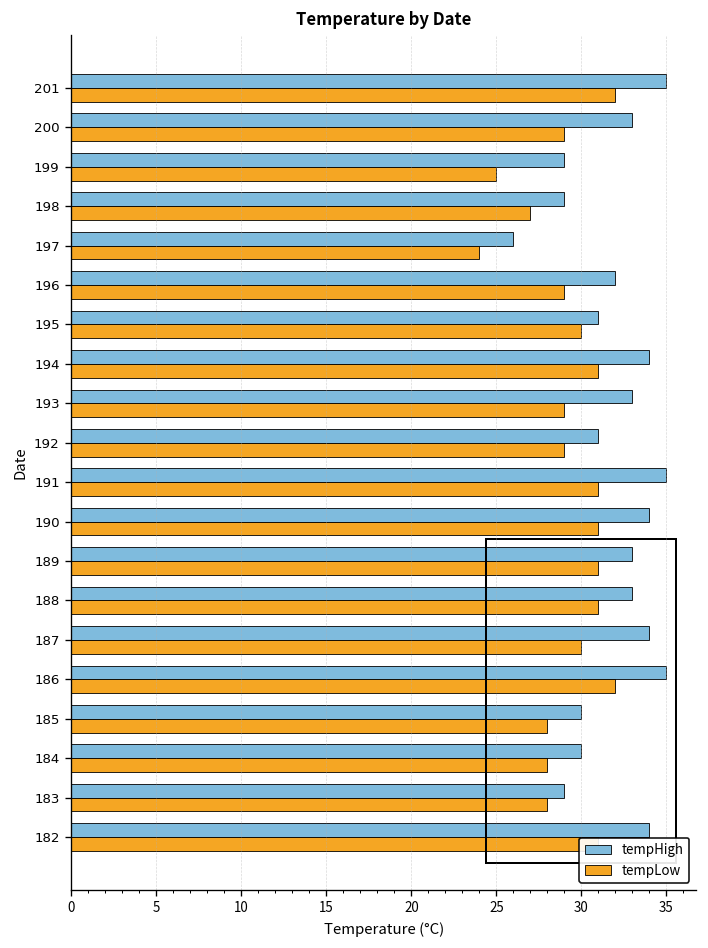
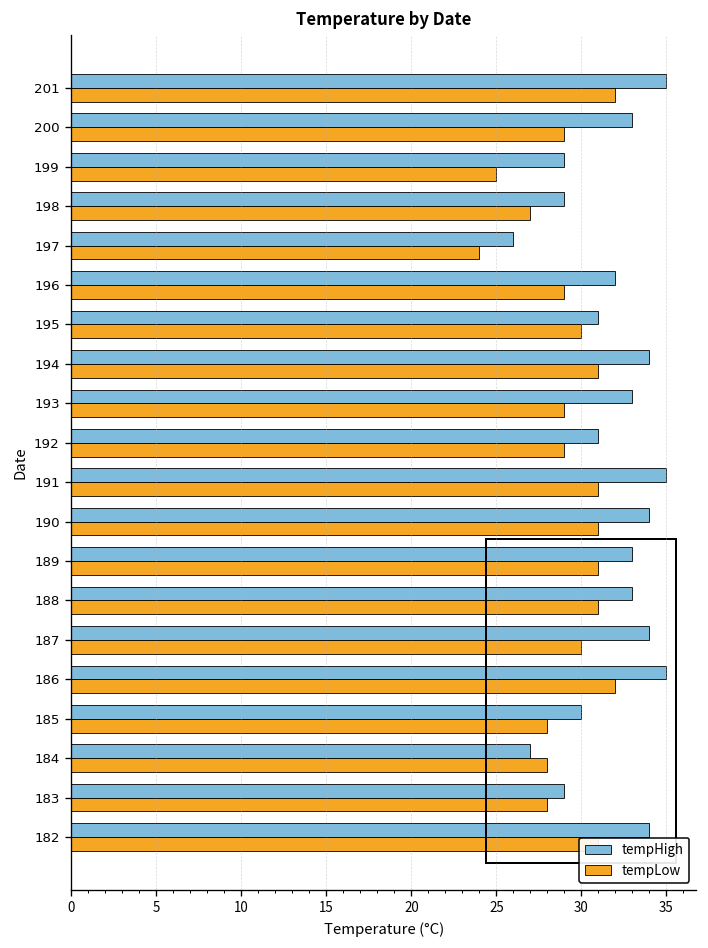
  {
    "tempHigh": {
      "201": 35,
      "200": 33,
      "199": 29,
      "198": 29,
      "197": 26,
      "196": 32,
      "195": 31,
      "194": 34,
      "193": 33,
      "192": 31,
      "191": 35,
      "190": 34,
      "189": 33,
      "188": 33,
      "187": 34,
      "186": 35,
      "185": 30,
-     "184": 30,
+     "184": 27,
      "183": 29,
      "182": 34
    },
    "tempLow": {
      "201": 32,
      "200": 29,
      "199": 25,
      "198": 27,
      "197": 24,
      "196": 29,
      "195": 30,
      "194": 31,
      "193": 29,
      "192": 29,
      "191": 31,
      "190": 31,
      "189": 31,
      "188": 31,
      "187": 30,
      "186": 32,
      "185": 28,
      "184": 28,
      "183": 28
    }
  }
